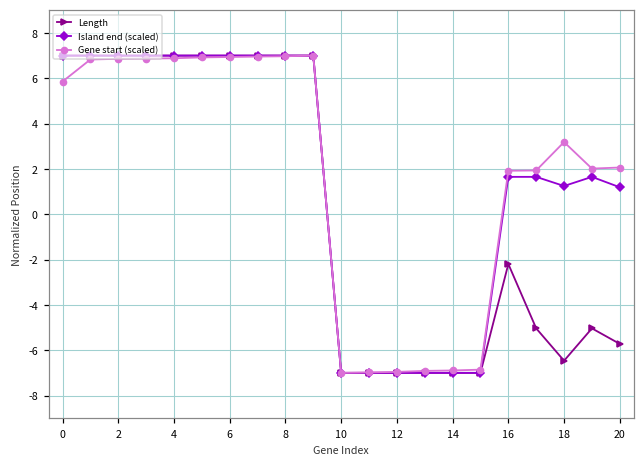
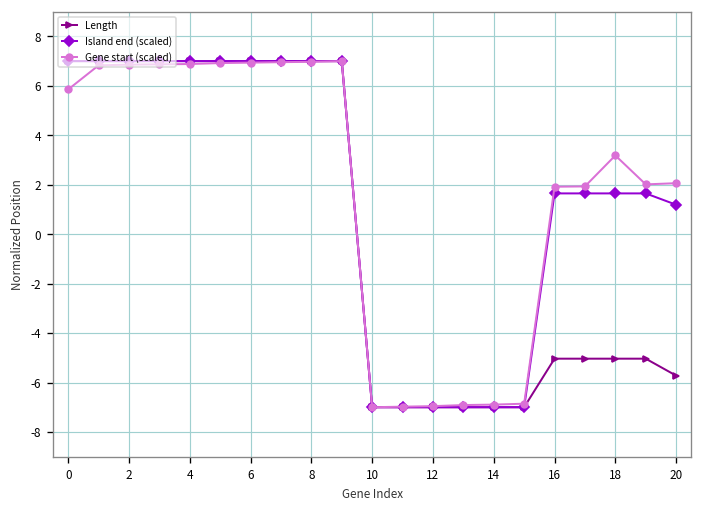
  {
    "Length": {
-     "16": -2.2,
-     "18": -6.5,
+     "16": -5.0,
+     "18": -5.0,
      "20": -5.7
    },
    "Island end (scaled)": {
      "16": 1.6,
-     "18": 1.2,
+     "18": 1.6,
      "20": 1.2
    },
    "Gene start (scaled)": {
      "0": 5.9,
      "16": 1.9,
      "18": 3.2,
      "20": 2.1
    }
  }
